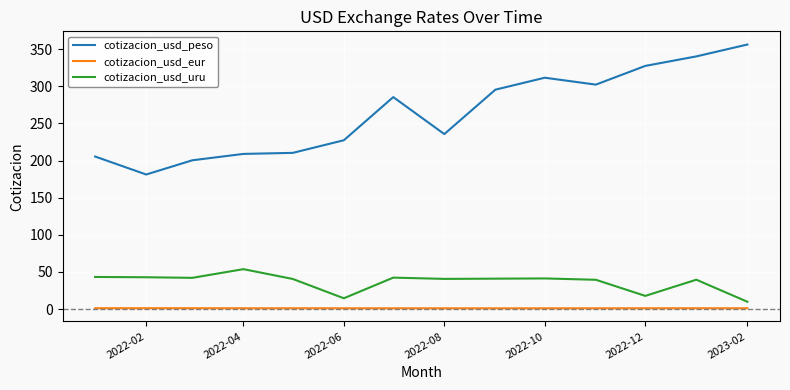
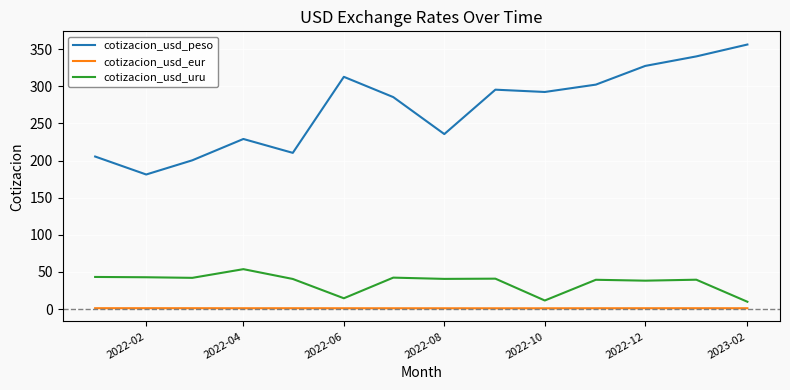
  {
    "cotizacion_usd_peso": {
      "2022-02": 180,
-     "2022-04": 210,
-     "2022-06": 230,
+     "2022-04": 230,
+     "2022-06": 310,
      "2022-08": 240,
-     "2022-10": 310,
+     "2022-10": 290,
      "2022-12": 330,
      "2023-02": 360
    },
    "cotizacion_usd_eur": {
      "2022-02": 0,
      "2022-04": 0,
      "2022-06": 0,
      "2022-08": 0,
      "2022-10": 0,
      "2022-12": 0,
      "2023-02": 0
    },
    "cotizacion_usd_uru": {
      "2022-02": 40,
      "2022-04": 50,
      "2022-06": 10,
      "2022-08": 40,
-     "2022-10": 40,
-     "2022-12": 20,
+     "2022-10": 10,
+     "2022-12": 40,
      "2023-02": 10
    }
  }
